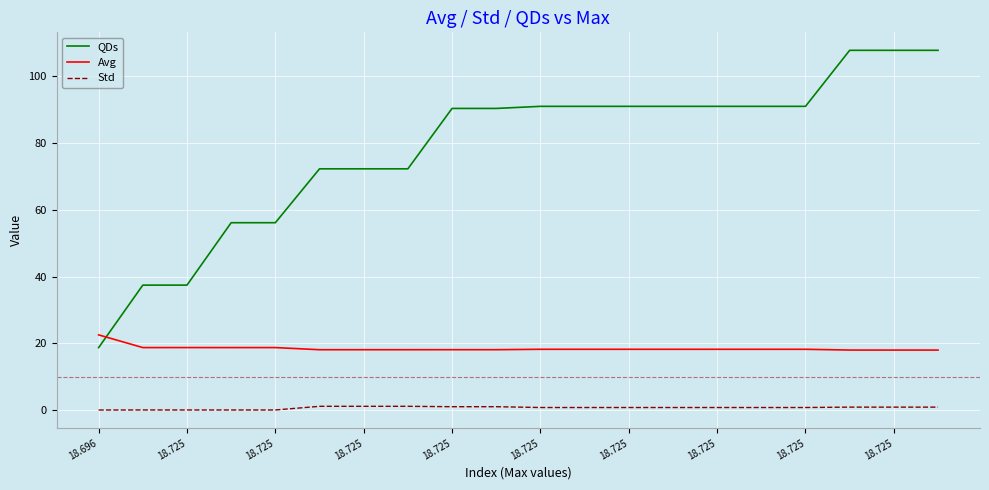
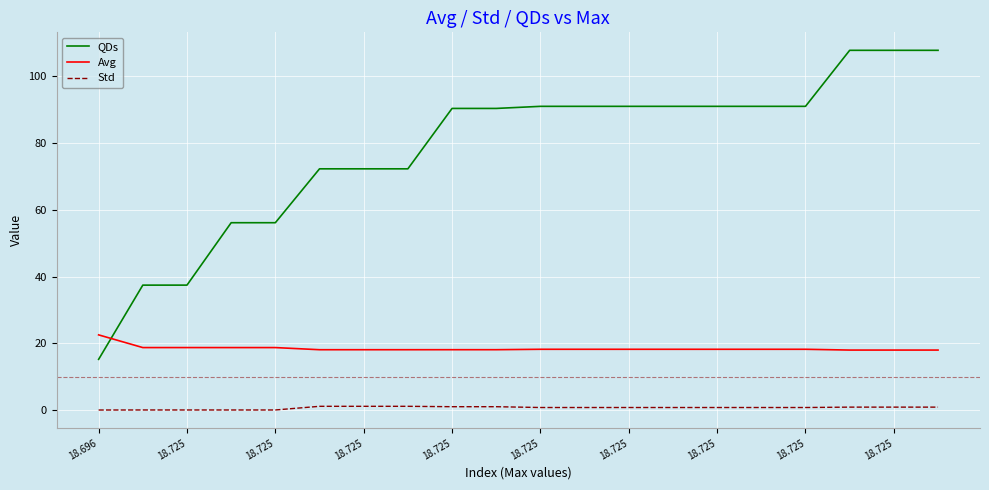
  {
    "QDs": {
-     "18.696": 19
+     "18.696": 15
    },
    "Avg": {
      "18.696": 23
    },
    "Std": {
      "18.696": 0
    }
  }
